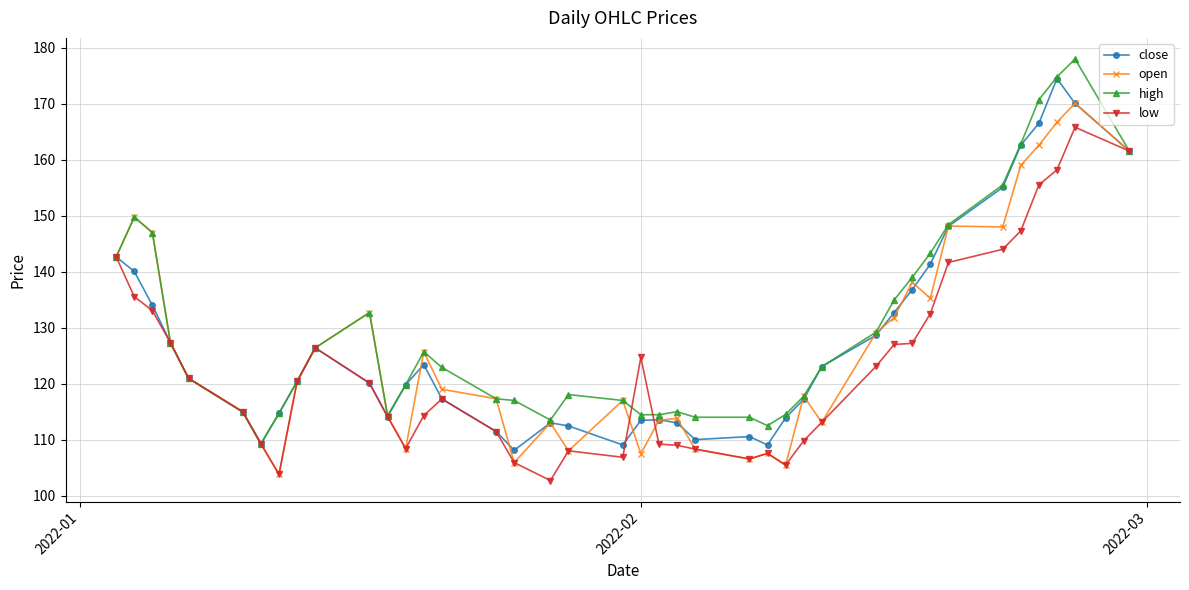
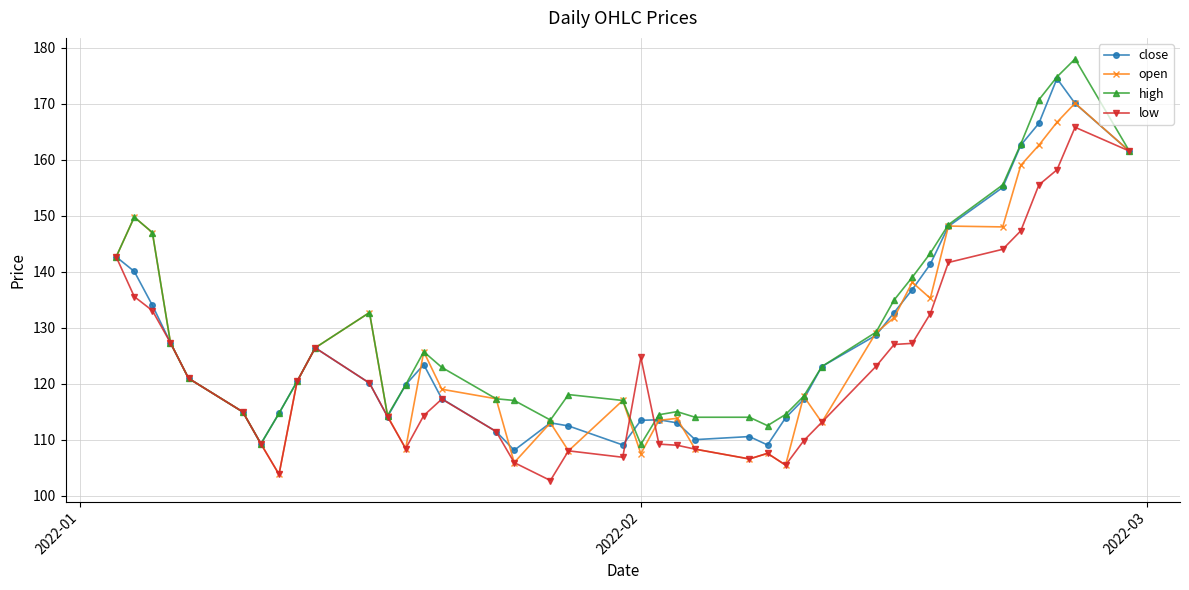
  {
    "close": {
      "2022-02": 113
    },
    "open": {
      "2022-02": 108
    },
    "high": {
-     "2022-02": 114
+     "2022-02": 109
    },
    "low": {
      "2022-02": 125
    }
  }
